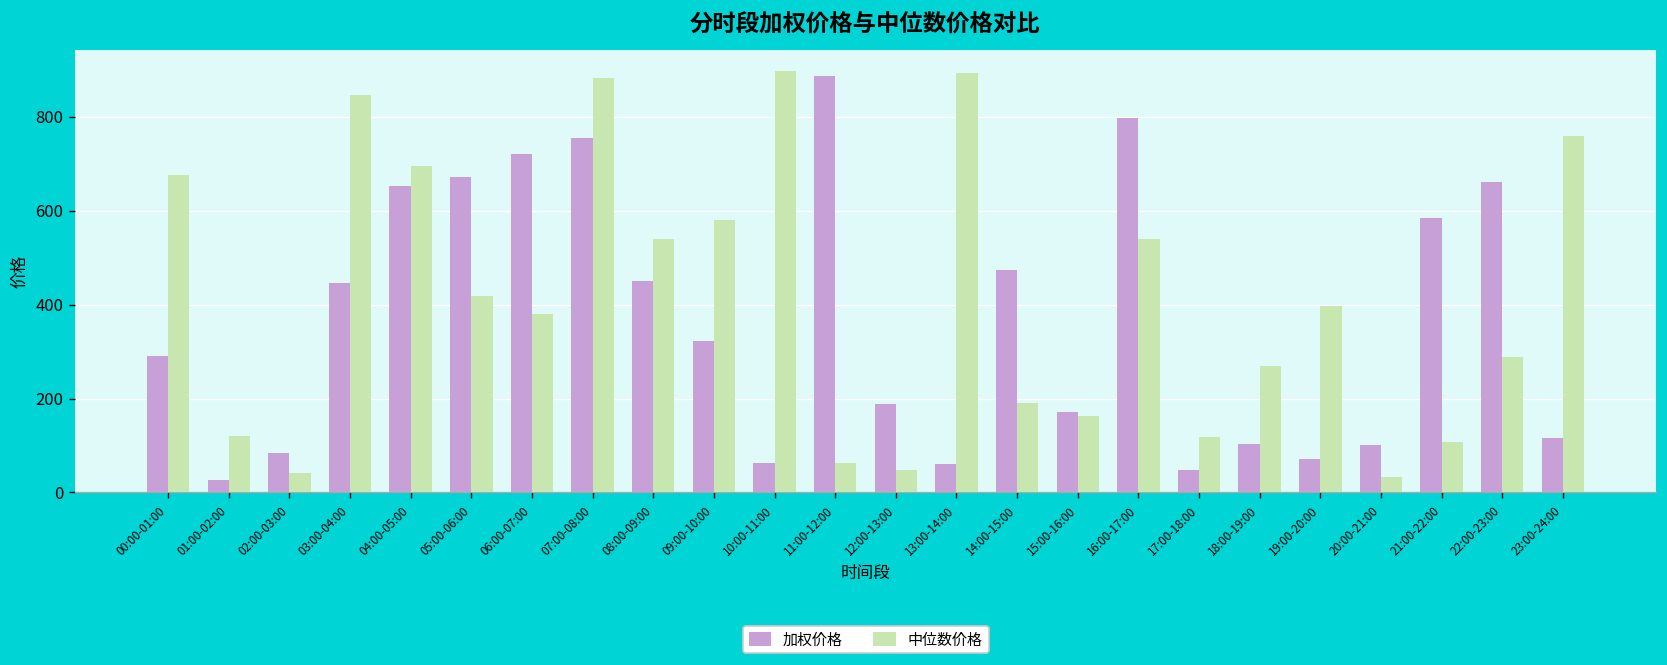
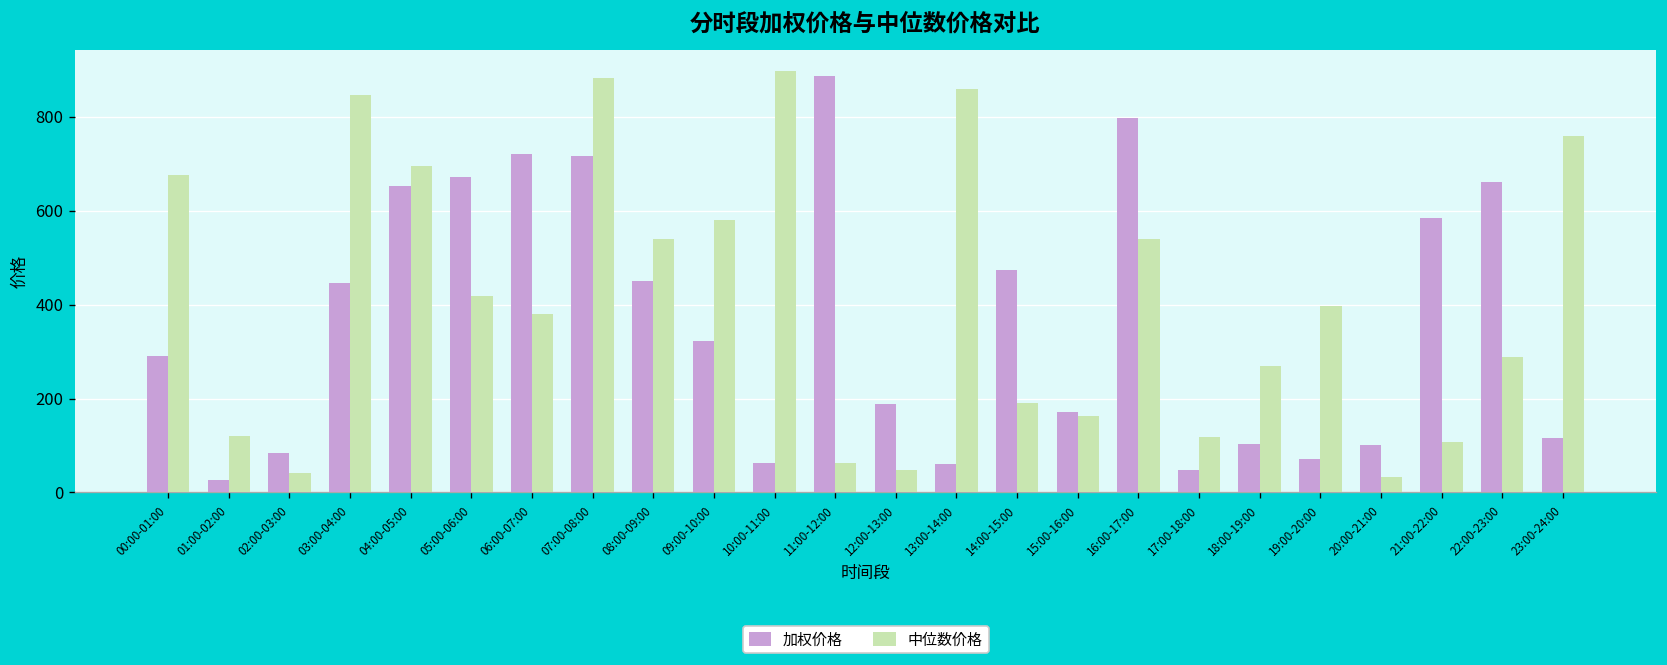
  {
    "加权价格": {
      "00:00-01:00": 290,
      "01:00-02:00": 30,
      "02:00-03:00": 80,
      "03:00-04:00": 450,
      "04:00-05:00": 650,
      "05:00-06:00": 670,
      "06:00-07:00": 720,
-     "07:00-08:00": 750,
+     "07:00-08:00": 720,
      "08:00-09:00": 450,
      "09:00-10:00": 320,
      "10:00-11:00": 60,
      "11:00-12:00": 890,
      "12:00-13:00": 190,
      "13:00-14:00": 60,
      "14:00-15:00": 470,
      "15:00-16:00": 170,
      "16:00-17:00": 800,
      "17:00-18:00": 50,
      "18:00-19:00": 100,
      "19:00-20:00": 70,
      "20:00-21:00": 100,
      "21:00-22:00": 580,
      "22:00-23:00": 660,
      "23:00-24:00": 120
    },
    "中位数价格": {
      "00:00-01:00": 680,
      "01:00-02:00": 120,
      "02:00-03:00": 40,
      "03:00-04:00": 850,
      "04:00-05:00": 690,
      "05:00-06:00": 420,
      "06:00-07:00": 380,
      "07:00-08:00": 880,
      "08:00-09:00": 540,
      "09:00-10:00": 580,
      "10:00-11:00": 900,
      "11:00-12:00": 60,
      "12:00-13:00": 50,
-     "13:00-14:00": 890,
+     "13:00-14:00": 860,
      "14:00-15:00": 190,
      "15:00-16:00": 160,
      "16:00-17:00": 540,
      "17:00-18:00": 120,
      "18:00-19:00": 270,
      "19:00-20:00": 400,
      "20:00-21:00": 30,
      "21:00-22:00": 110,
      "22:00-23:00": 290,
      "23:00-24:00": 760
    }
  }
